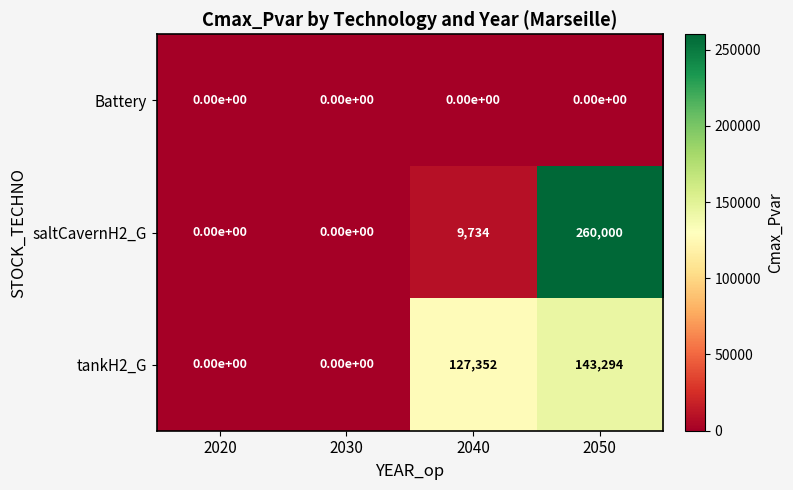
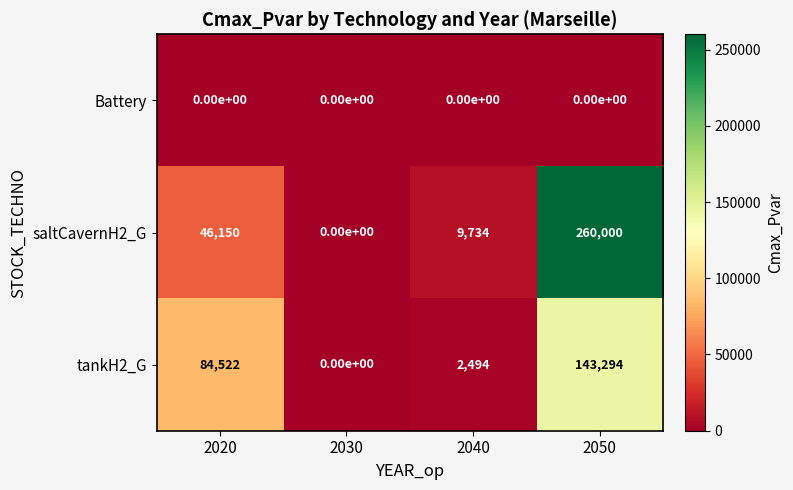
  {
    "Battery": {
      "2020": "0.00e+00",
      "2030": "0.00e+00",
      "2040": "0.00e+00",
      "2050": "0.00e+00"
    },
    "saltCavernH2_G": {
-     "2020": "0.00e+00",
+     "2020": "46,150",
      "2030": "0.00e+00",
      "2040": "9,734",
      "2050": "260,000"
    },
    "tankH2_G": {
-     "2020": "0.00e+00",
+     "2020": "84,522",
      "2030": "0.00e+00",
-     "2040": "127,352",
+     "2040": "2,494",
      "2050": "143,294"
    }
  }
